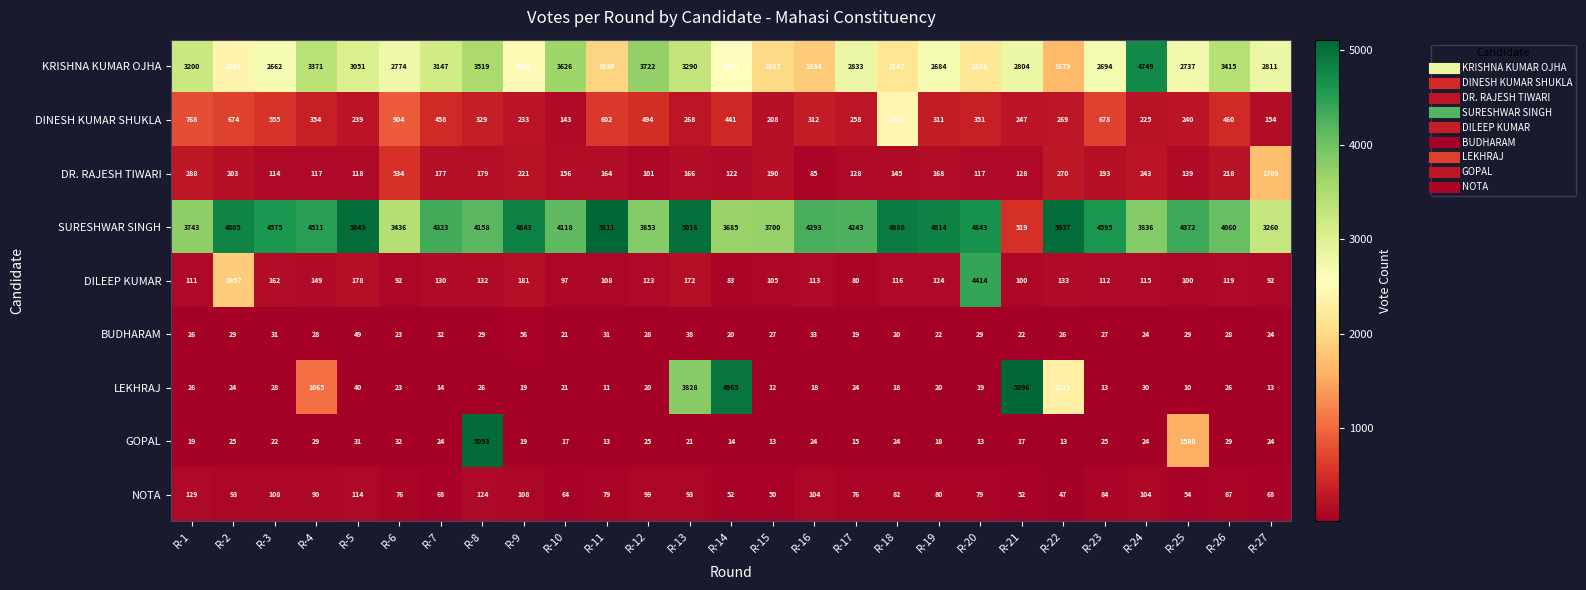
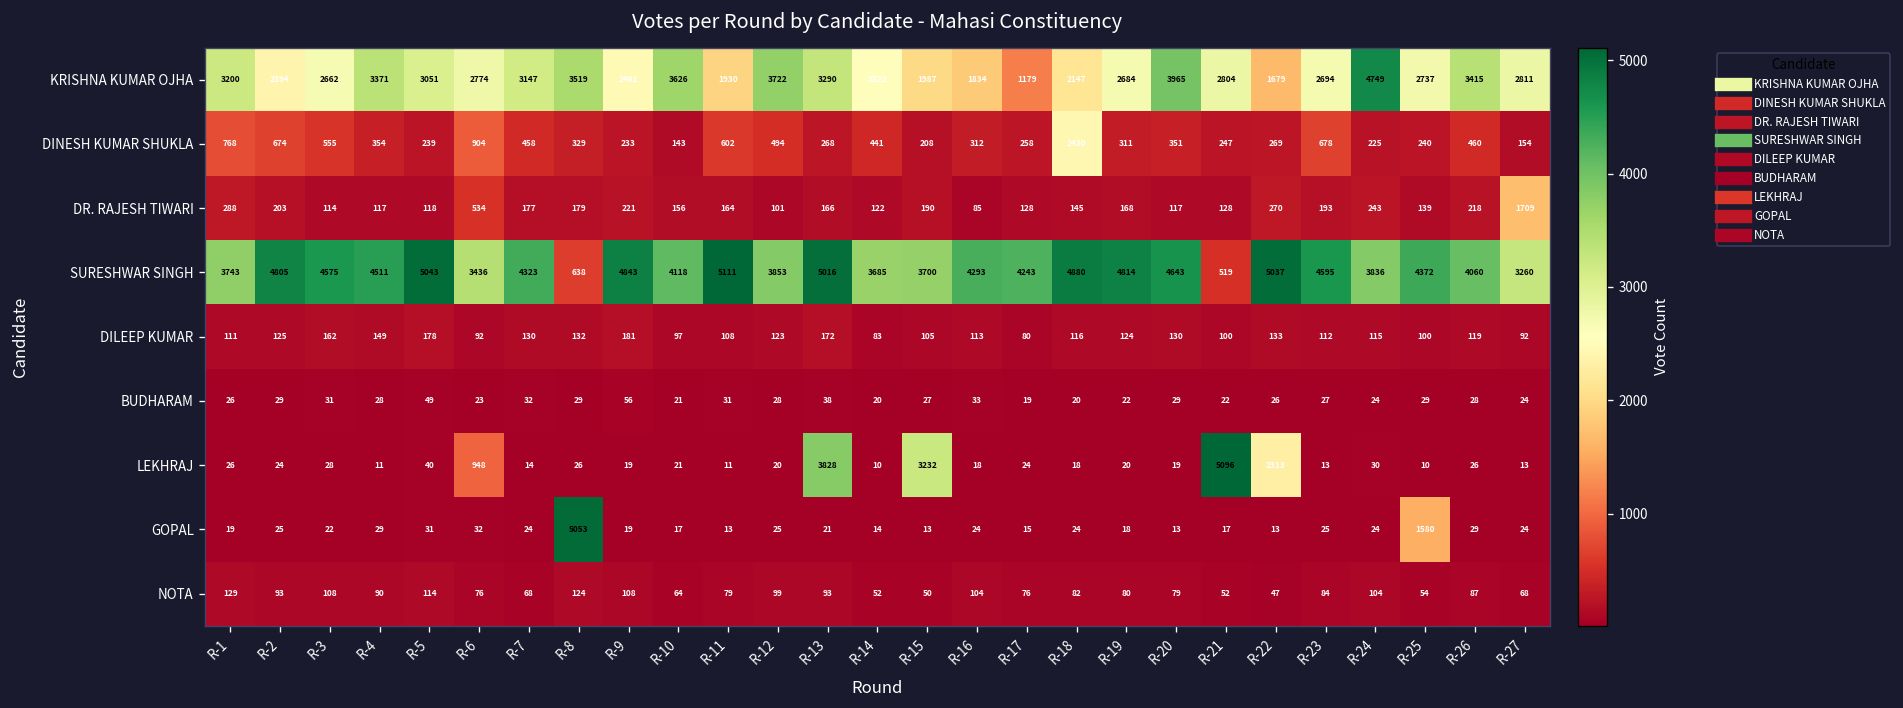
  {
    "KRISHNA KUMAR OJHA": {
      "R-1": 3200,
      "R-2": 2394,
      "R-3": 2662,
      "R-4": 3371,
      "R-5": 3051,
      "R-6": 2774,
      "R-7": 3147,
      "R-8": 3519,
      "R-9": 2461,
      "R-10": 3626,
      "R-11": 1930,
      "R-12": 3722,
      "R-13": 3290,
      "R-14": 2522,
      "R-15": 1987,
      "R-16": 1834,
-     "R-17": 2833,
+     "R-17": 1179,
      "R-18": 2147,
      "R-19": 2684,
-     "R-20": 2166,
+     "R-20": 3965,
      "R-21": 2804,
      "R-22": 1679,
      "R-23": 2694,
      "R-24": 4749,
      "R-25": 2737,
      "R-26": 3415,
      "R-27": 2811
    },
    "SURESHWAR SINGH": {
      "R-1": 3743,
      "R-2": 4805,
      "R-3": 4575,
      "R-4": 4511,
      "R-5": 5043,
      "R-6": 3436,
      "R-7": 4323,
-     "R-8": 4158,
+     "R-8": 638,
      "R-9": 4843,
      "R-10": 4118,
      "R-11": 5111,
      "R-12": 3853,
      "R-13": 5016,
      "R-14": 3685,
      "R-15": 3700,
      "R-16": 4293,
      "R-17": 4243,
      "R-18": 4880,
      "R-19": 4814,
      "R-20": 4643,
      "R-21": 519,
      "R-22": 5037,
      "R-23": 4595,
      "R-24": 3836,
      "R-25": 4372,
      "R-26": 4060,
      "R-27": 3260
    },
    "DILEEP KUMAR": {
      "R-1": 111,
-     "R-2": 1857,
+     "R-2": 125,
      "R-3": 162,
      "R-4": 149,
      "R-5": 178,
      "R-6": 92,
      "R-7": 130,
      "R-8": 132,
      "R-9": 181,
      "R-10": 97,
      "R-11": 108,
      "R-12": 123,
      "R-13": 172,
      "R-14": 83,
      "R-15": 105,
      "R-16": 113,
      "R-17": 80,
      "R-18": 116,
      "R-19": 124,
-     "R-20": 4414,
+     "R-20": 130,
      "R-21": 100,
      "R-22": 133,
      "R-23": 112,
      "R-24": 115,
      "R-25": 100,
      "R-26": 119,
      "R-27": 92
    },
    "LEKHRAJ": {
      "R-1": 26,
      "R-2": 24,
      "R-3": 28,
-     "R-4": 1065,
+     "R-4": 11,
      "R-5": 40,
-     "R-6": 23,
+     "R-6": 948,
      "R-7": 14,
      "R-8": 26,
      "R-9": 19,
      "R-10": 21,
      "R-11": 11,
      "R-12": 20,
      "R-13": 3828,
-     "R-14": 4965,
-     "R-15": 12,
+     "R-14": 10,
+     "R-15": 3232,
      "R-16": 18,
      "R-17": 24,
      "R-18": 18,
      "R-19": 20,
      "R-20": 19,
      "R-21": 5096,
      "R-22": 2313,
      "R-23": 13,
      "R-24": 30,
      "R-25": 10,
      "R-26": 26,
      "R-27": 13
    }
  }
